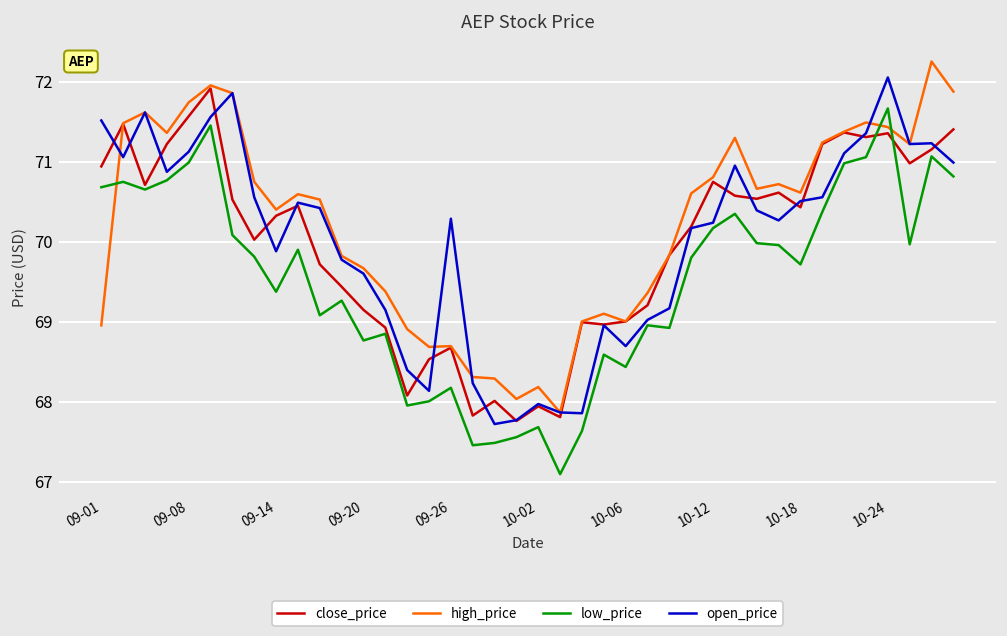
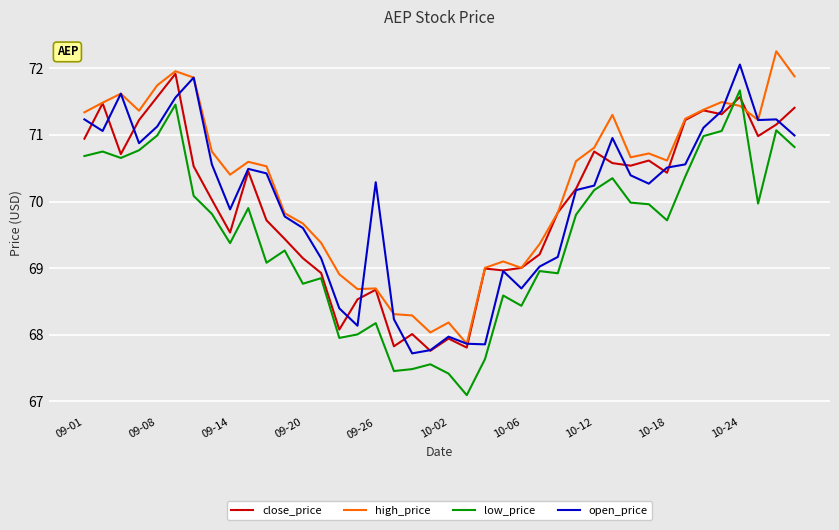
  {
    "close_price": {
      "09-01": 70.9,
      "09-08": 71.6,
-     "09-14": 70.3,
+     "09-14": 69.5,
      "09-20": 69.1,
      "10-12": 70.8,
      "10-18": 70.4,
-     "10-24": 71.4
+     "10-24": 71.6
    },
    "high_price": {
-     "09-01": 69.0,
+     "09-01": 71.3,
      "09-08": 71.7,
      "09-14": 70.4,
      "09-20": 69.7,
      "10-02": 68.2,
      "10-12": 70.8,
      "10-18": 70.6,
      "10-24": 71.4
    },
    "low_price": {
      "09-01": 70.7,
      "09-08": 71.0,
      "09-14": 69.4,
      "09-20": 68.8,
      "09-26": 68.2,
-     "10-02": 67.7,
+     "10-02": 67.4,
      "10-06": 68.4,
      "10-12": 70.2,
      "10-18": 69.7,
      "10-24": 71.7
    },
    "open_price": {
-     "09-01": 71.5,
+     "09-01": 71.2,
      "09-08": 71.1,
      "09-14": 69.9,
      "09-20": 69.6,
      "09-26": 70.3,
      "10-06": 68.7,
      "10-12": 70.2,
      "10-18": 70.5,
      "10-24": 72.1
    }
  }
